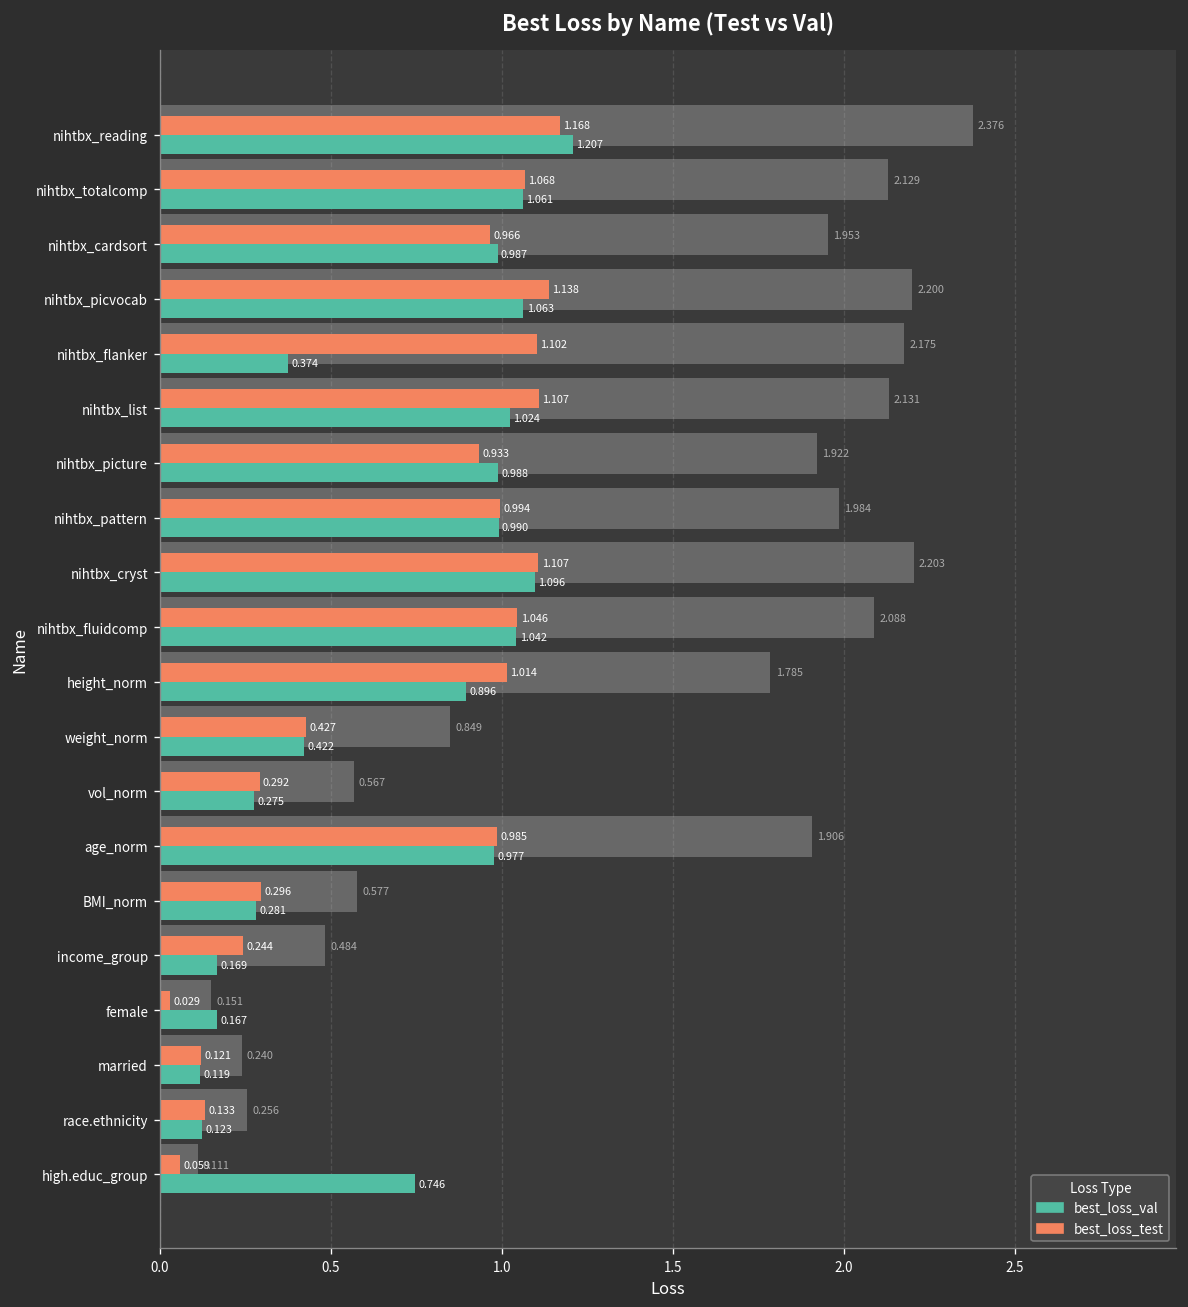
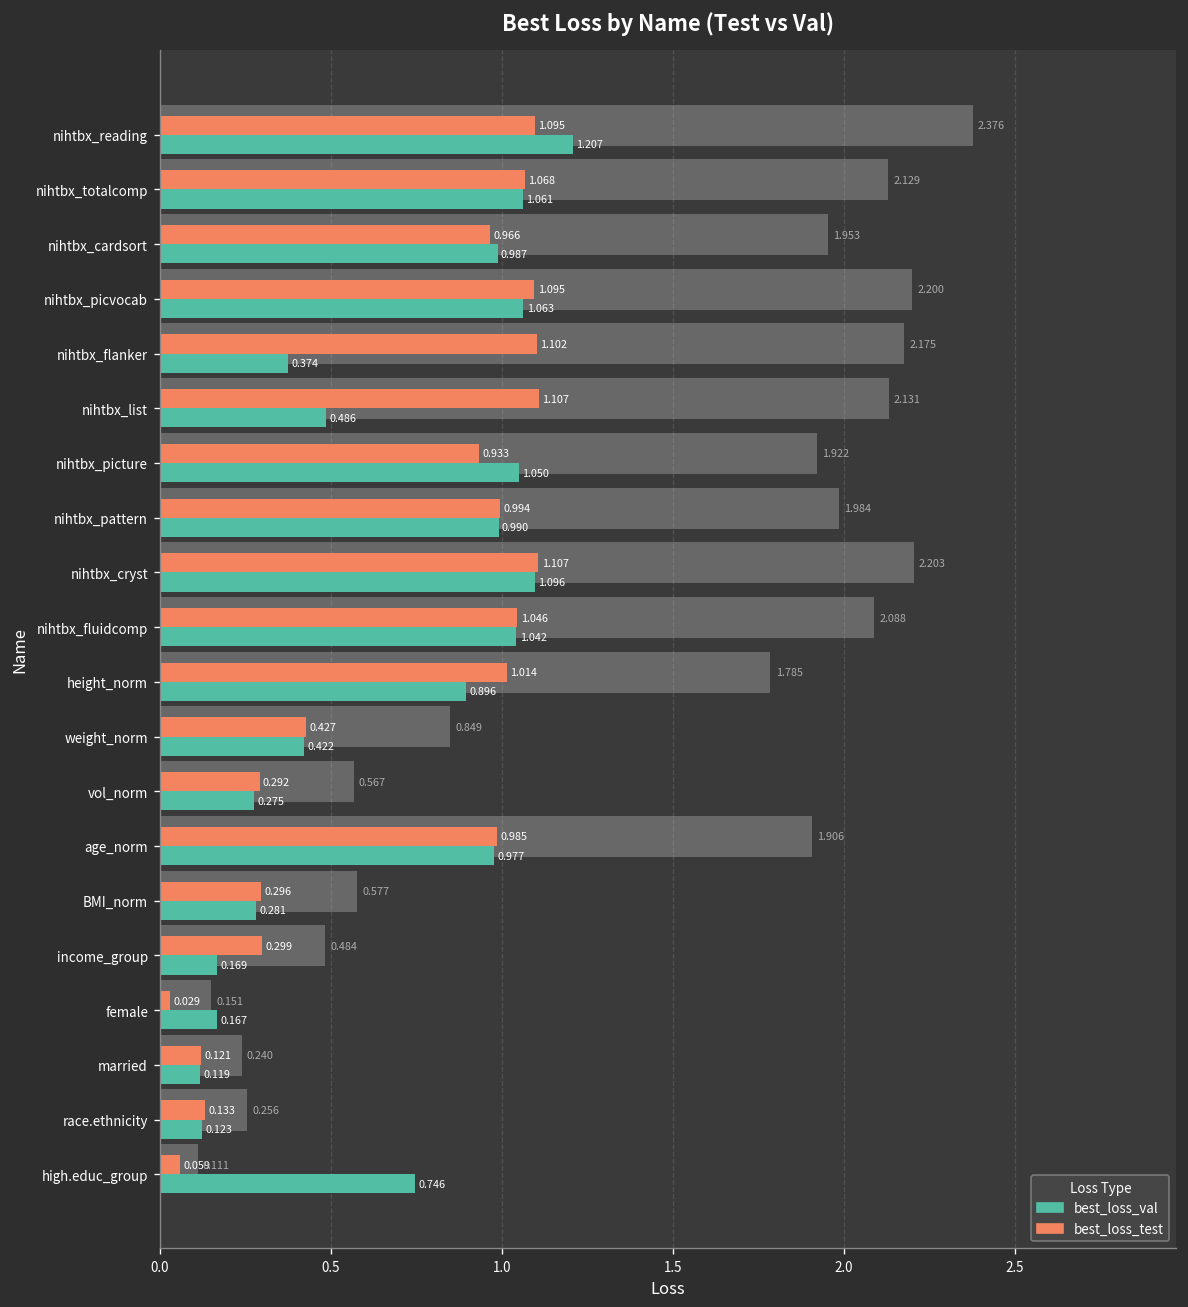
  {
    "best_loss_test": {
-     "nihtbx_reading": 1.168,
-     "nihtbx_picvocab": 1.138,
-     "income_group": 0.244
+     "nihtbx_reading": 1.095,
+     "nihtbx_picvocab": 1.095,
+     "income_group": 0.299
    },
    "best_loss_val": {
      "nihtbx_reading": 1.207,
      "nihtbx_totalcomp": 1.061,
      "nihtbx_cardsort": 0.987,
      "nihtbx_picvocab": 1.063,
      "nihtbx_flanker": 0.374,
-     "nihtbx_list": 1.024,
-     "nihtbx_picture": 0.988,
+     "nihtbx_list": 0.486,
+     "nihtbx_picture": 1.050,
      "nihtbx_pattern": 0.990,
      "nihtbx_cryst": 1.096,
      "nihtbx_fluidcomp": 1.042,
      "height_norm": 0.896,
      "weight_norm": 0.422,
      "vol_norm": 0.275,
      "age_norm": 0.977,
      "BMI_norm": 0.281,
      "income_group": 0.169,
      "female": 0.167,
      "married": 0.119,
      "race.ethnicity": 0.123,
      "high.educ_group": 0.746
    }
  }
